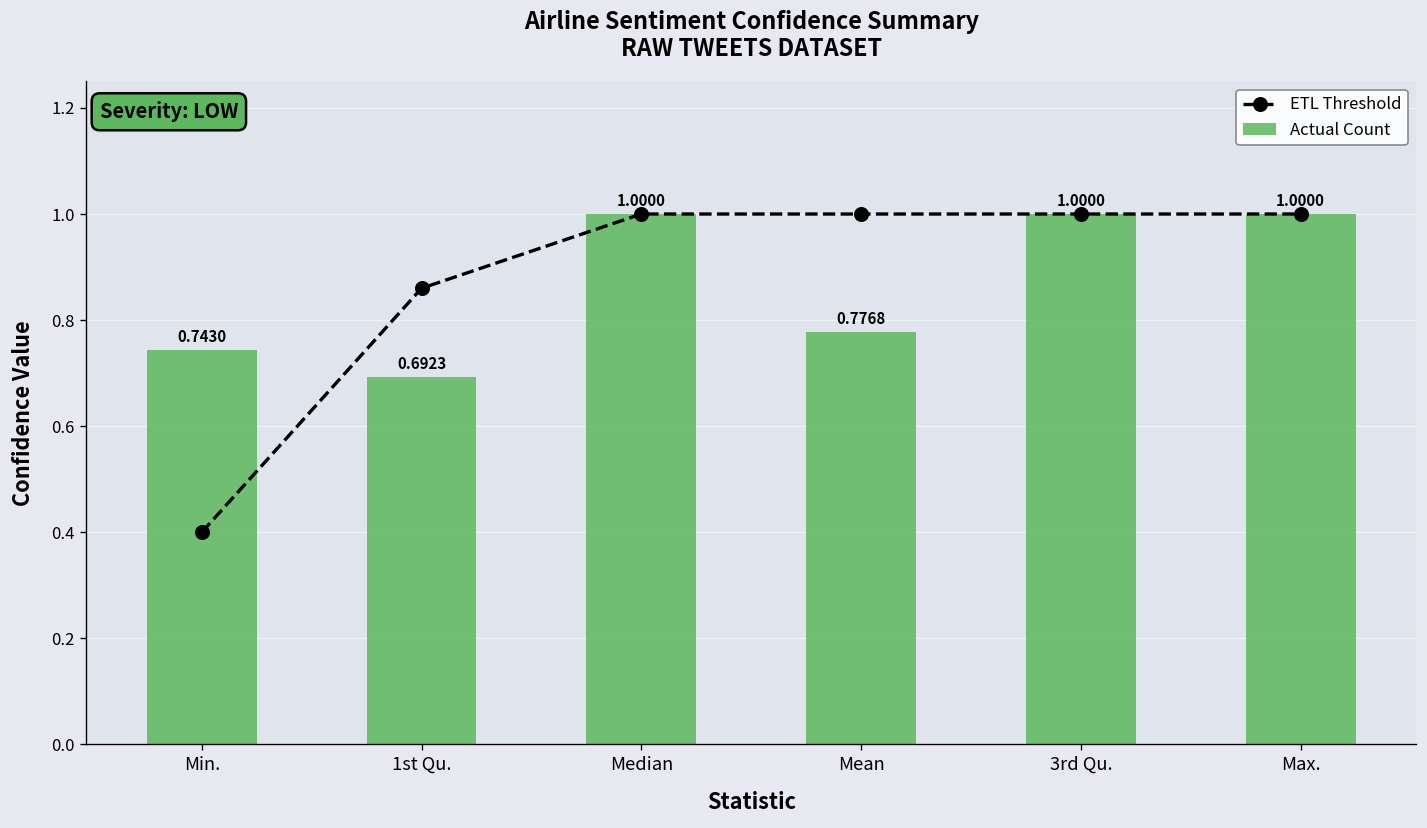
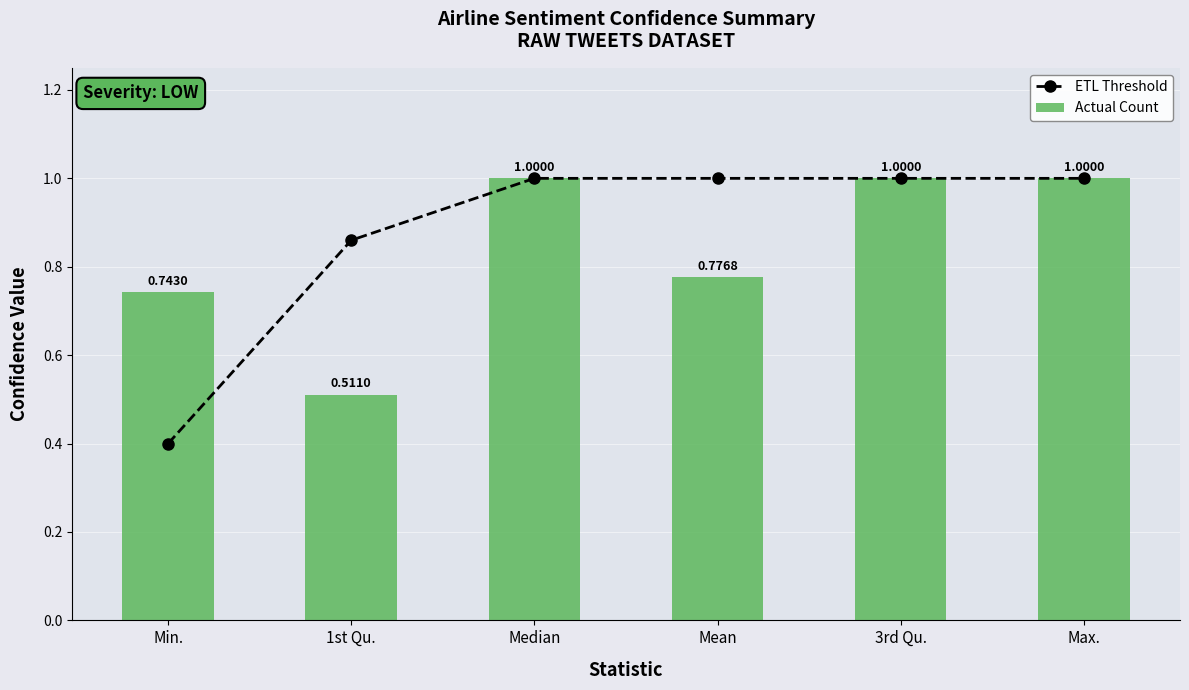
  {
    "Actual Count": {
      "Min.": 0.7430,
-     "1st Qu.": 0.6923,
+     "1st Qu.": 0.5110,
      "Median": 1.0000,
      "Mean": 0.7768,
      "3rd Qu.": 1.0000,
      "Max.": 1.0000
    },
    "ETL Threshold": {
      "Median": 1.0000,
      "3rd Qu.": 1.0000,
      "Max.": 1.0000
    }
  }
